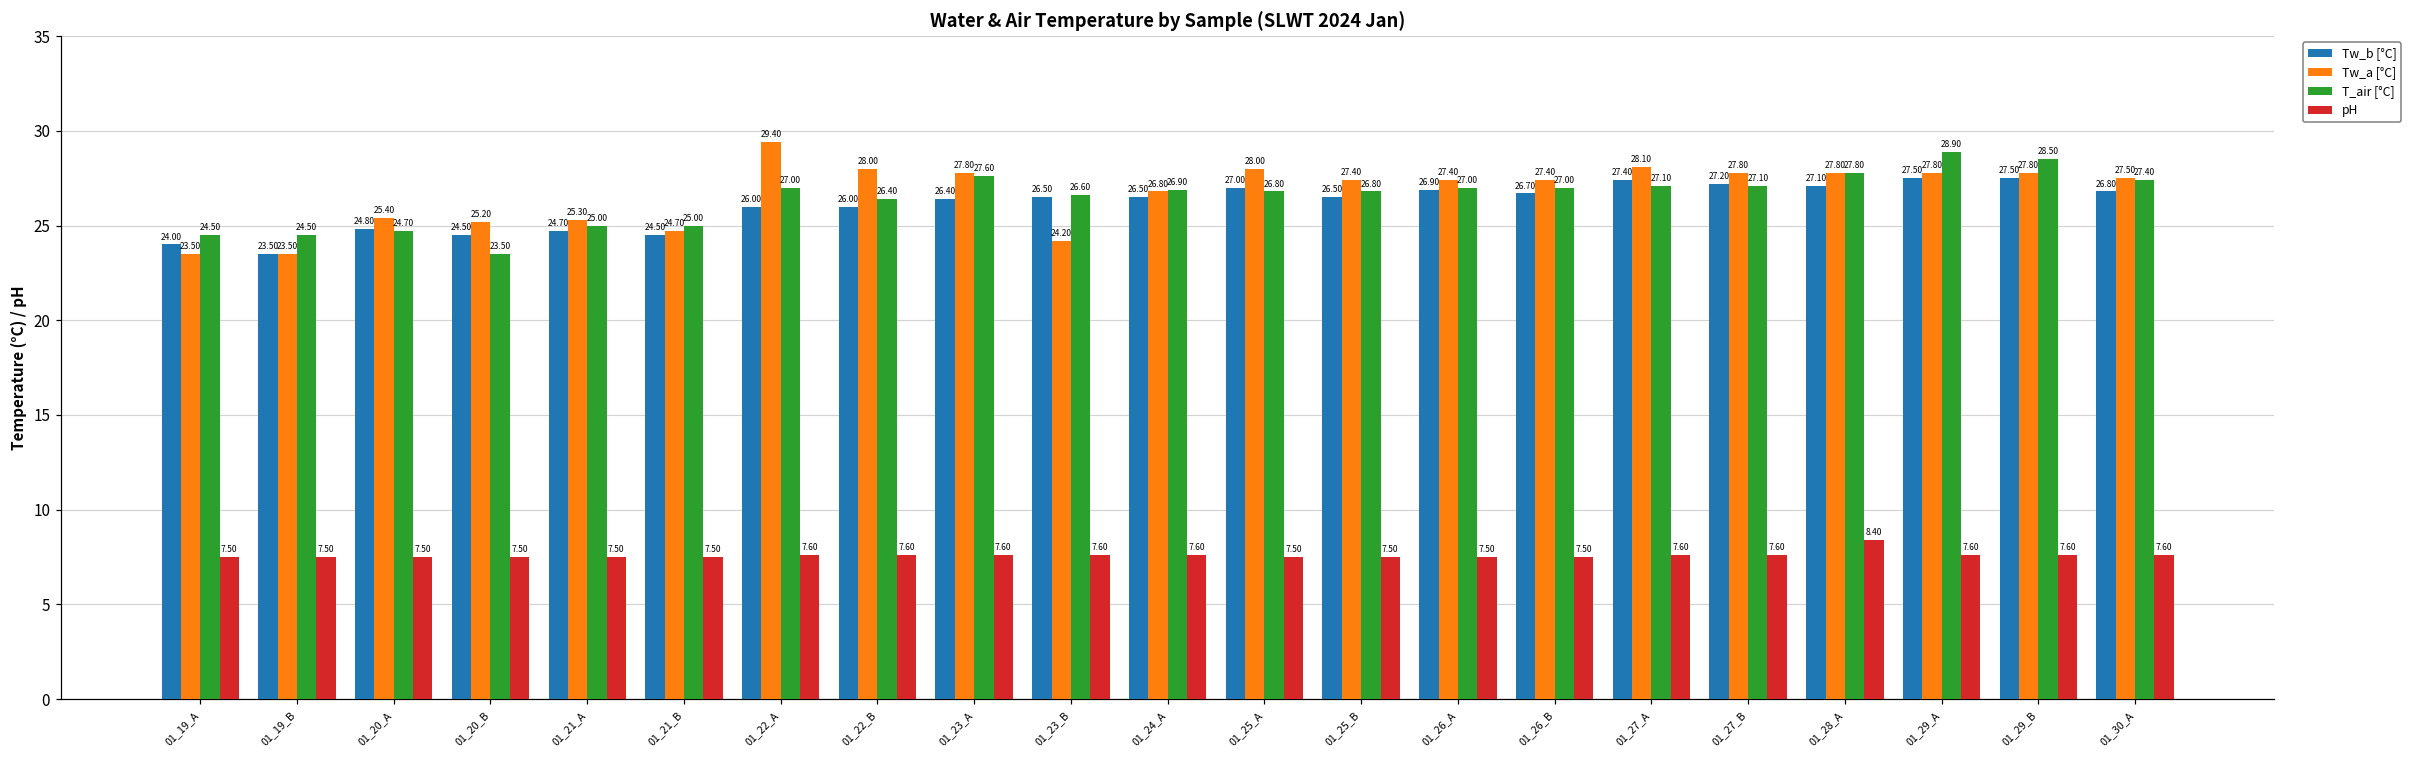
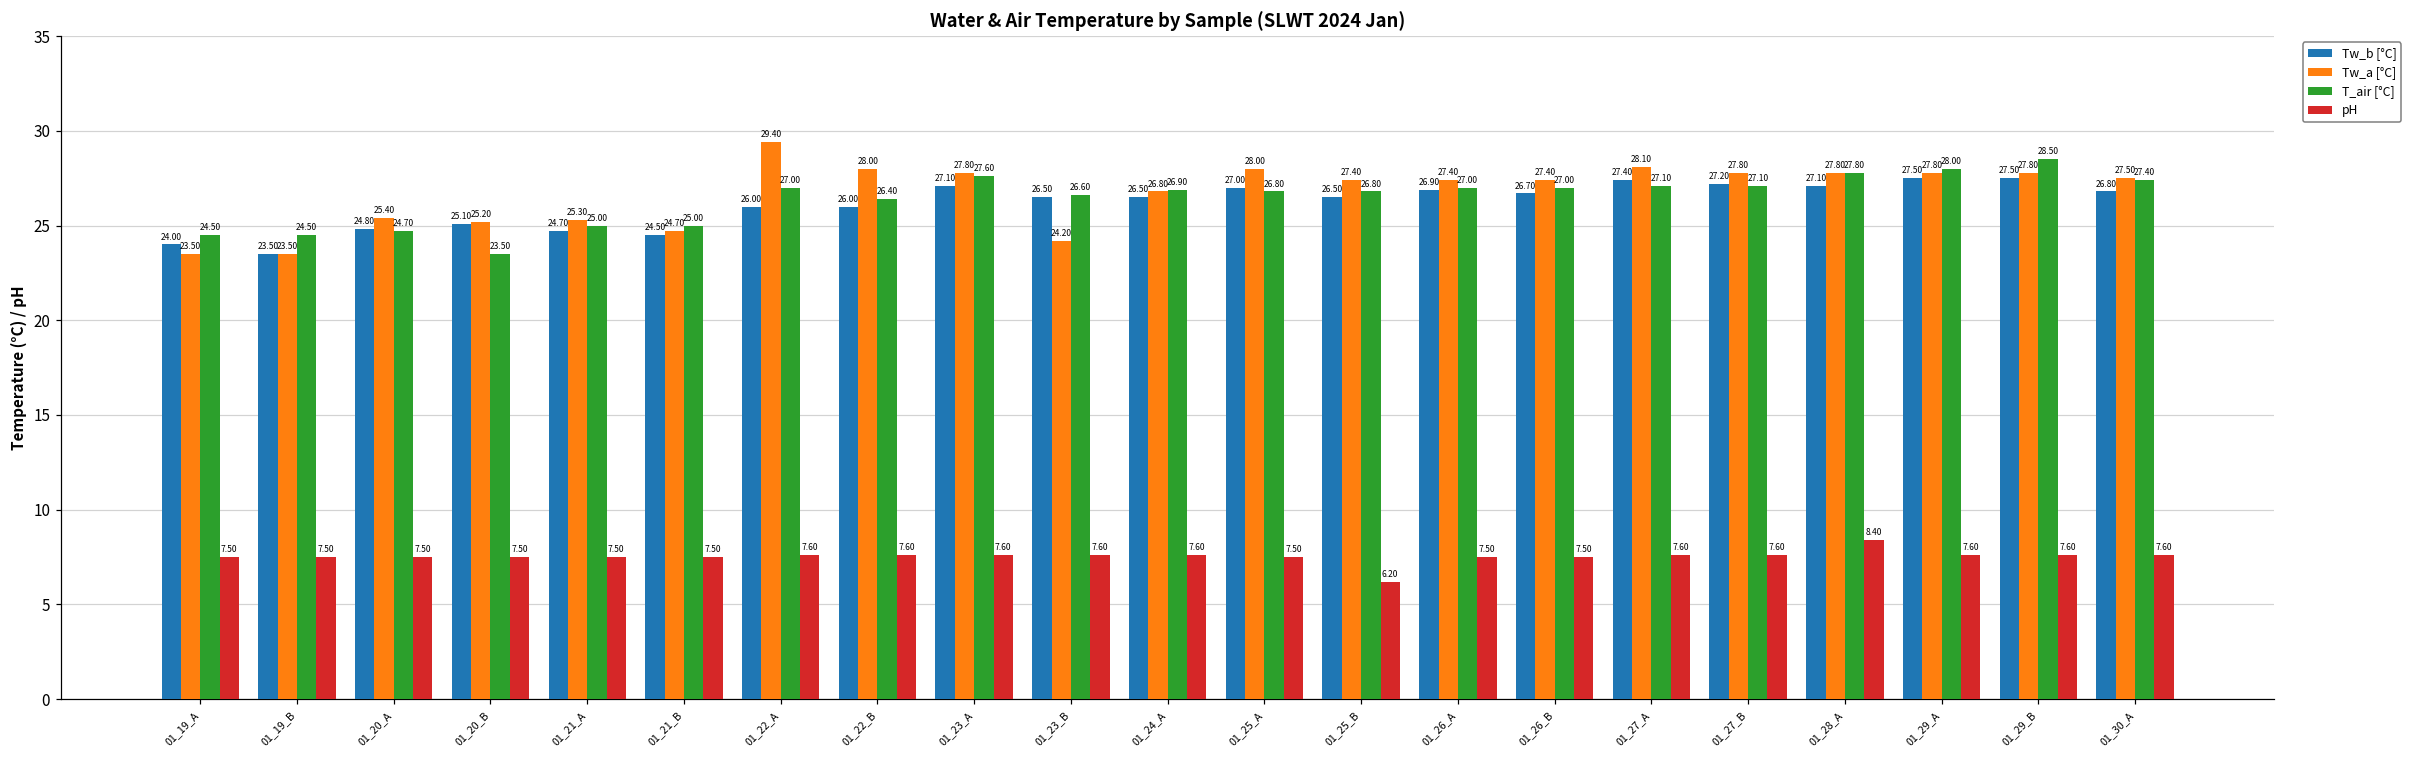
  {
    "Tw_b [°C]": {
      "01_19_A": 24.00,
      "01_19_B": 23.50,
      "01_20_A": 24.80,
-     "01_20_B": 24.50,
+     "01_20_B": 25.10,
      "01_21_A": 24.70,
      "01_21_B": 24.50,
      "01_22_A": 26.00,
      "01_22_B": 26.00,
-     "01_23_A": 26.40,
+     "01_23_A": 27.10,
      "01_23_B": 26.50,
      "01_24_A": 26.50,
      "01_25_A": 27.00,
      "01_25_B": 26.50,
      "01_26_A": 26.90,
      "01_26_B": 26.70,
      "01_27_A": 27.40,
      "01_27_B": 27.20,
      "01_28_A": 27.10,
      "01_29_A": 27.50,
      "01_29_B": 27.50,
      "01_30_A": 26.80
    },
    "Tw_a [°C]": {
      "01_19_A": 23.50,
      "01_19_B": 23.50,
      "01_20_A": 25.40,
      "01_20_B": 25.20,
      "01_21_A": 25.30,
      "01_21_B": 24.70,
      "01_22_A": 29.40,
      "01_22_B": 28.00,
      "01_23_A": 27.80,
      "01_23_B": 24.20,
      "01_24_A": 26.80,
      "01_25_A": 28.00,
      "01_25_B": 27.40,
      "01_26_A": 27.40,
      "01_26_B": 27.40,
      "01_27_A": 28.10,
      "01_27_B": 27.80,
      "01_28_A": 27.80,
      "01_29_A": 27.80,
      "01_29_B": 27.80,
      "01_30_A": 27.50
    },
    "T_air [°C]": {
      "01_19_A": 24.50,
      "01_19_B": 24.50,
      "01_20_A": 24.70,
      "01_20_B": 23.50,
      "01_21_A": 25.00,
      "01_21_B": 25.00,
      "01_22_A": 27.00,
      "01_22_B": 26.40,
      "01_23_A": 27.60,
      "01_23_B": 26.60,
      "01_24_A": 26.90,
      "01_25_A": 26.80,
      "01_25_B": 26.80,
      "01_26_A": 27.00,
      "01_26_B": 27.00,
      "01_27_A": 27.10,
      "01_27_B": 27.10,
      "01_28_A": 27.80,
-     "01_29_A": 28.90,
+     "01_29_A": 28.00,
      "01_29_B": 28.50,
      "01_30_A": 27.40
    },
    "pH": {
      "01_19_A": 7.50,
      "01_19_B": 7.50,
      "01_20_A": 7.50,
      "01_20_B": 7.50,
      "01_21_A": 7.50,
      "01_21_B": 7.50,
      "01_22_A": 7.60,
      "01_22_B": 7.60,
      "01_23_A": 7.60,
      "01_23_B": 7.60,
      "01_24_A": 7.60,
      "01_25_A": 7.50,
-     "01_25_B": 7.50,
+     "01_25_B": 6.20,
      "01_26_A": 7.50,
      "01_26_B": 7.50,
      "01_27_A": 7.60,
      "01_27_B": 7.60,
      "01_28_A": 8.40,
      "01_29_A": 7.60,
      "01_29_B": 7.60,
      "01_30_A": 7.60
    }
  }
